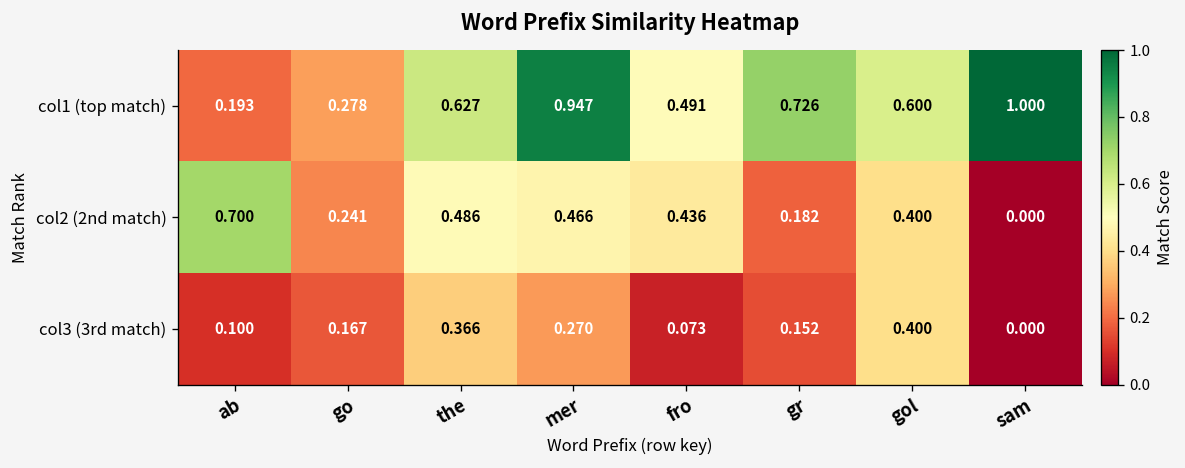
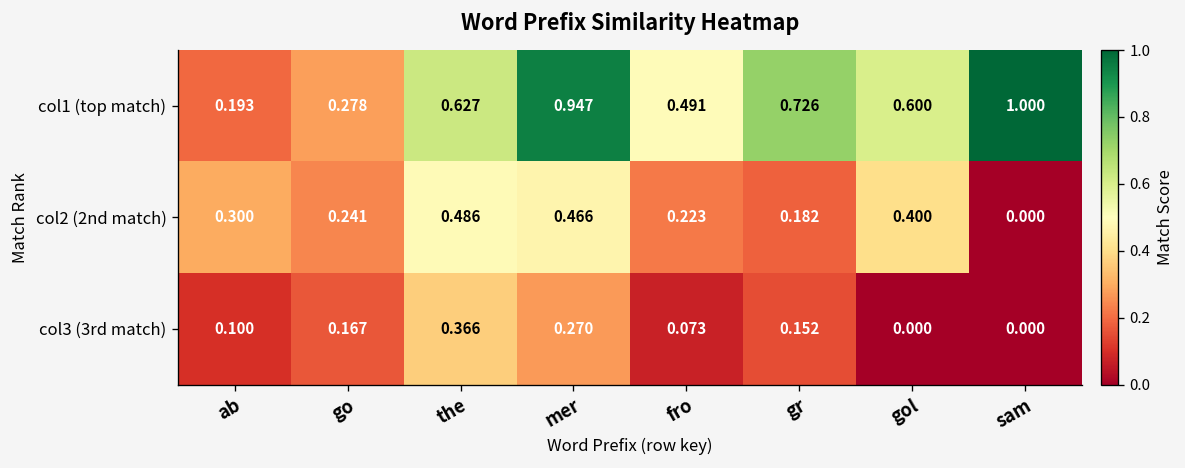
  {
    "col1 (top match)": {
      "ab": 0.193,
      "go": 0.278,
      "the": 0.627,
      "mer": 0.947,
      "fro": 0.491,
      "gr": 0.726,
      "gol": 0.600,
      "sam": 1.000
    },
    "col2 (2nd match)": {
-     "ab": 0.700,
+     "ab": 0.300,
      "go": 0.241,
      "the": 0.486,
      "mer": 0.466,
-     "fro": 0.436,
+     "fro": 0.223,
      "gr": 0.182,
      "gol": 0.400,
      "sam": 0.000
    },
    "col3 (3rd match)": {
      "ab": 0.100,
      "go": 0.167,
      "the": 0.366,
      "mer": 0.270,
      "fro": 0.073,
      "gr": 0.152,
-     "gol": 0.400,
+     "gol": 0.000,
      "sam": 0.000
    }
  }
